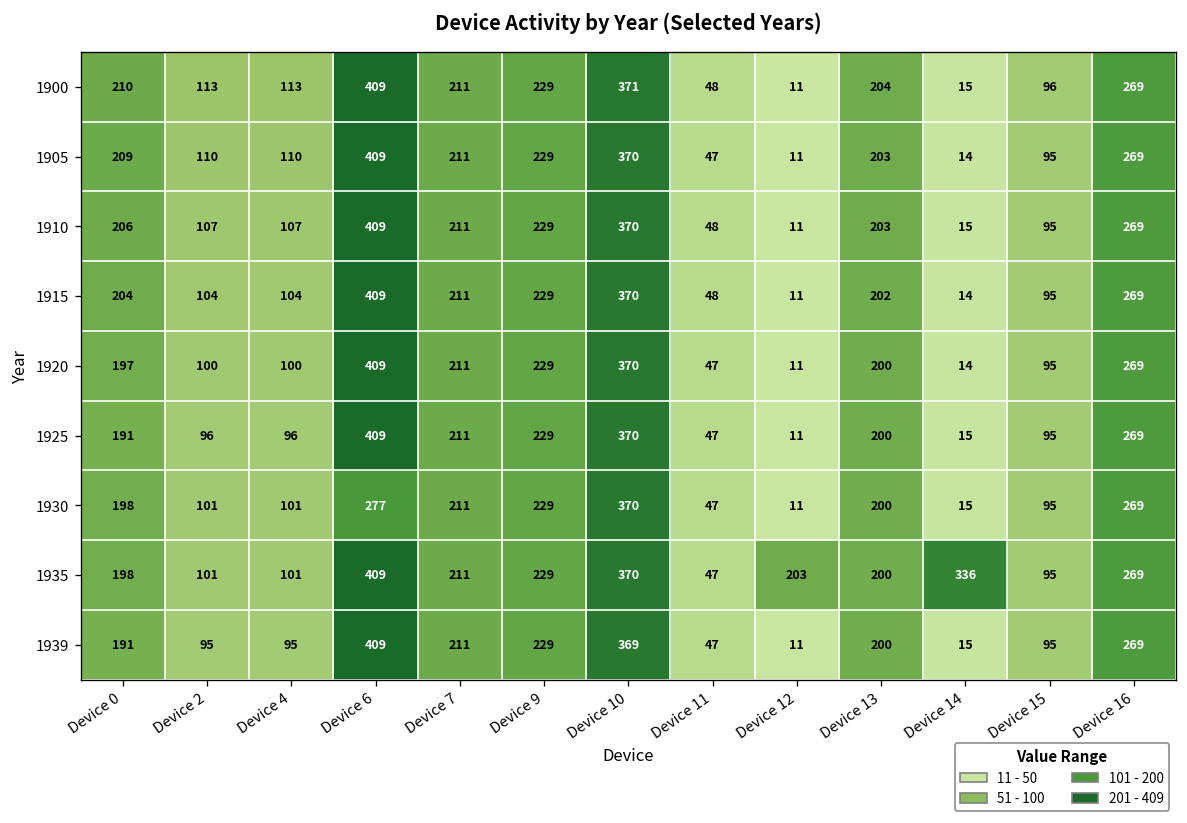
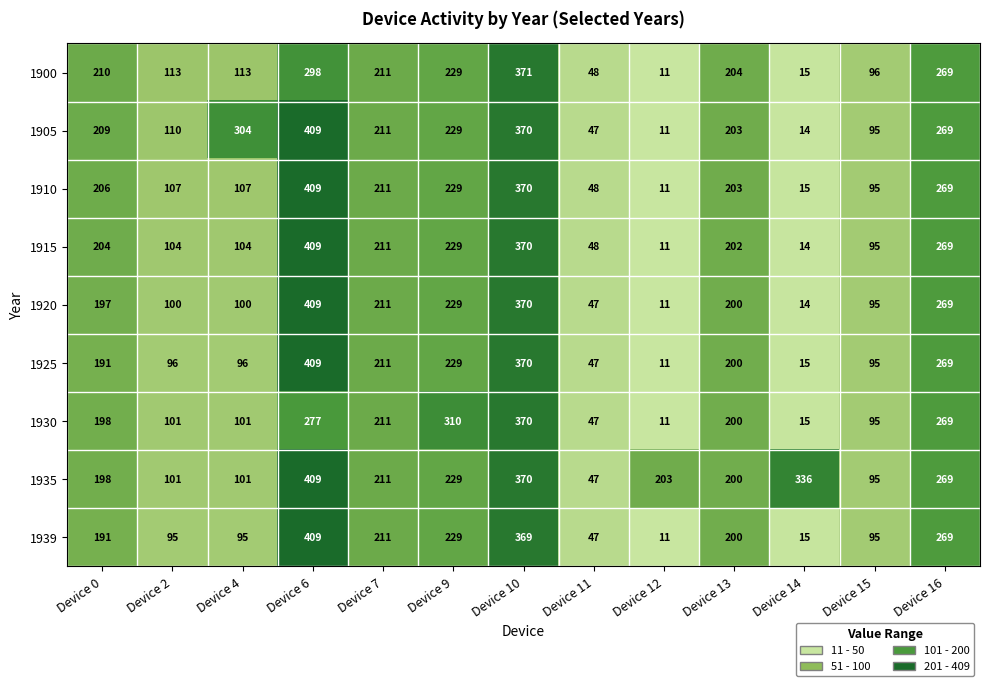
  {
    "1900": {
      "Device 0": 210,
      "Device 2": 113,
      "Device 4": 113,
-     "Device 6": 409,
+     "Device 6": 298,
      "Device 7": 211,
      "Device 9": 229,
      "Device 10": 371,
      "Device 11": 48,
      "Device 12": 11,
      "Device 13": 204,
      "Device 14": 15,
      "Device 15": 96,
      "Device 16": 269
    },
    "1905": {
      "Device 0": 209,
      "Device 2": 110,
-     "Device 4": 110,
+     "Device 4": 304,
      "Device 6": 409,
      "Device 7": 211,
      "Device 9": 229,
      "Device 10": 370,
      "Device 11": 47,
      "Device 12": 11,
      "Device 13": 203,
      "Device 14": 14,
      "Device 15": 95,
      "Device 16": 269
    },
    "1910": {
      "Device 0": 206,
      "Device 2": 107,
      "Device 4": 107,
      "Device 6": 409,
      "Device 7": 211,
      "Device 9": 229,
      "Device 10": 370,
      "Device 11": 48,
      "Device 12": 11,
      "Device 13": 203,
      "Device 14": 15,
      "Device 15": 95,
      "Device 16": 269
    },
    "1915": {
      "Device 0": 204,
      "Device 2": 104,
      "Device 4": 104,
      "Device 6": 409,
      "Device 7": 211,
      "Device 9": 229,
      "Device 10": 370,
      "Device 11": 48,
      "Device 12": 11,
      "Device 13": 202,
      "Device 14": 14,
      "Device 15": 95,
      "Device 16": 269
    },
    "1920": {
      "Device 0": 197,
      "Device 2": 100,
      "Device 4": 100,
      "Device 6": 409,
      "Device 7": 211,
      "Device 9": 229,
      "Device 10": 370,
      "Device 11": 47,
      "Device 12": 11,
      "Device 13": 200,
      "Device 14": 14,
      "Device 15": 95,
      "Device 16": 269
    },
    "1925": {
      "Device 0": 191,
      "Device 2": 96,
      "Device 4": 96,
      "Device 6": 409,
      "Device 7": 211,
      "Device 9": 229,
      "Device 10": 370,
      "Device 11": 47,
      "Device 12": 11,
      "Device 13": 200,
      "Device 14": 15,
      "Device 15": 95,
      "Device 16": 269
    },
    "1930": {
      "Device 0": 198,
      "Device 2": 101,
      "Device 4": 101,
      "Device 6": 277,
      "Device 7": 211,
-     "Device 9": 229,
+     "Device 9": 310,
      "Device 10": 370,
      "Device 11": 47,
      "Device 12": 11,
      "Device 13": 200,
      "Device 14": 15,
      "Device 15": 95,
      "Device 16": 269
    },
    "1935": {
      "Device 0": 198,
      "Device 2": 101,
      "Device 4": 101,
      "Device 6": 409,
      "Device 7": 211,
      "Device 9": 229,
      "Device 10": 370,
      "Device 11": 47,
      "Device 12": 203,
      "Device 13": 200,
      "Device 14": 336,
      "Device 15": 95,
      "Device 16": 269
    },
    "1939": {
      "Device 0": 191,
      "Device 2": 95,
      "Device 4": 95,
      "Device 6": 409,
      "Device 7": 211,
      "Device 9": 229,
      "Device 10": 369,
      "Device 11": 47,
      "Device 12": 11,
      "Device 13": 200,
      "Device 14": 15,
      "Device 15": 95,
      "Device 16": 269
    }
  }
